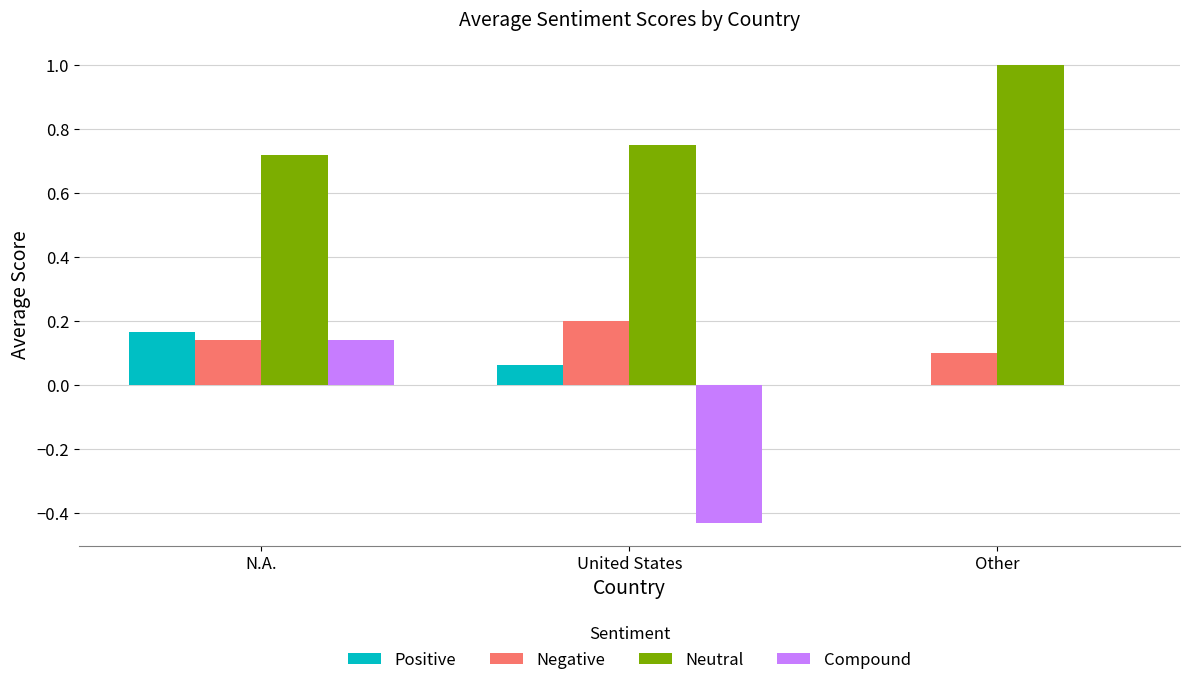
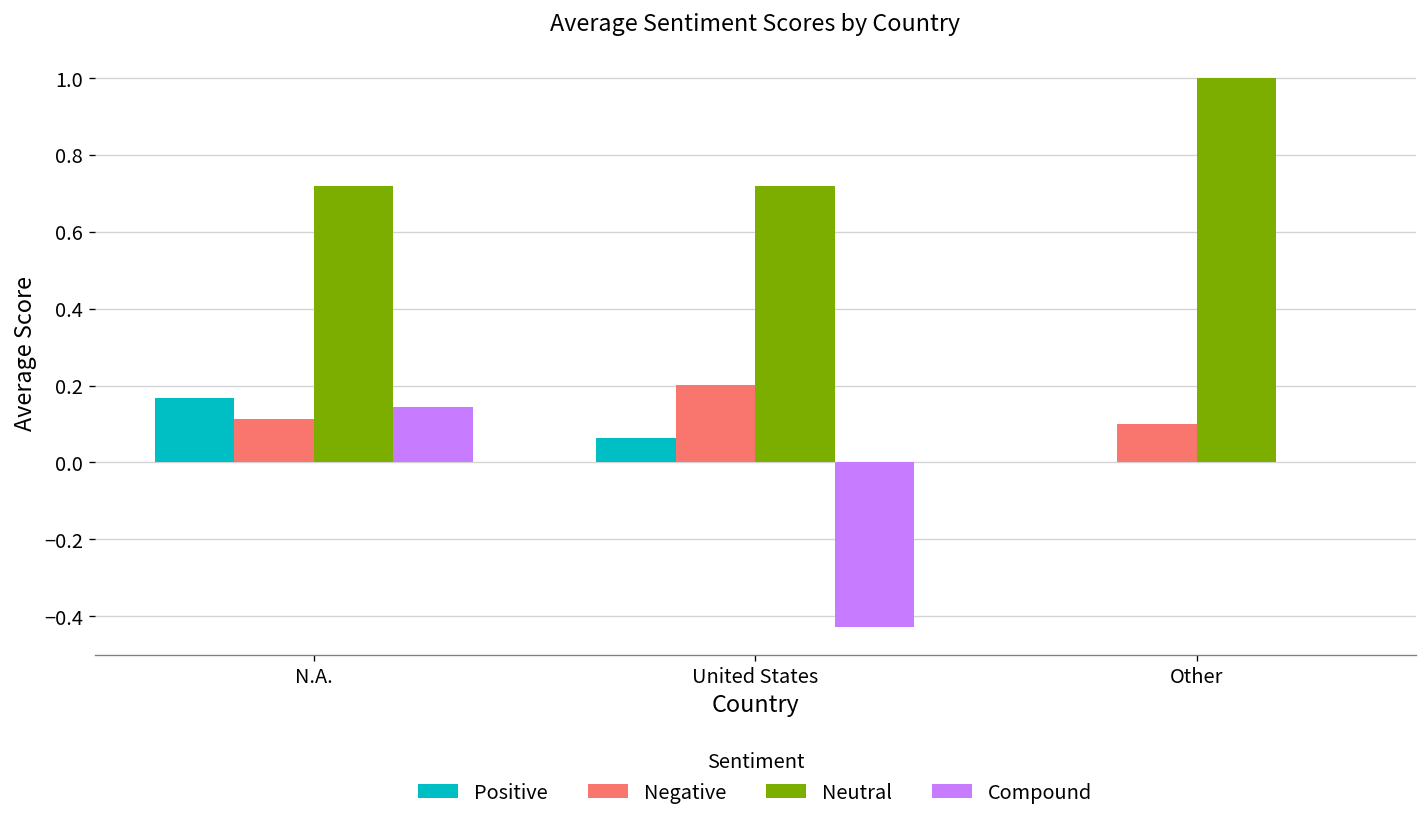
  {
    "Positive": {
      "N.A.": 0.17,
      "United States": 0.06,
      "Other": 0.00
    },
    "Negative": {
-     "N.A.": 0.14,
+     "N.A.": 0.11,
      "United States": 0.20,
      "Other": 0.10
    },
    "Neutral": {
      "N.A.": 0.72,
-     "United States": 0.75,
+     "United States": 0.72,
      "Other": 1.00
    },
    "Compound": {
      "N.A.": 0.14,
      "United States": -0.43,
      "Other": 0.00
    }
  }
